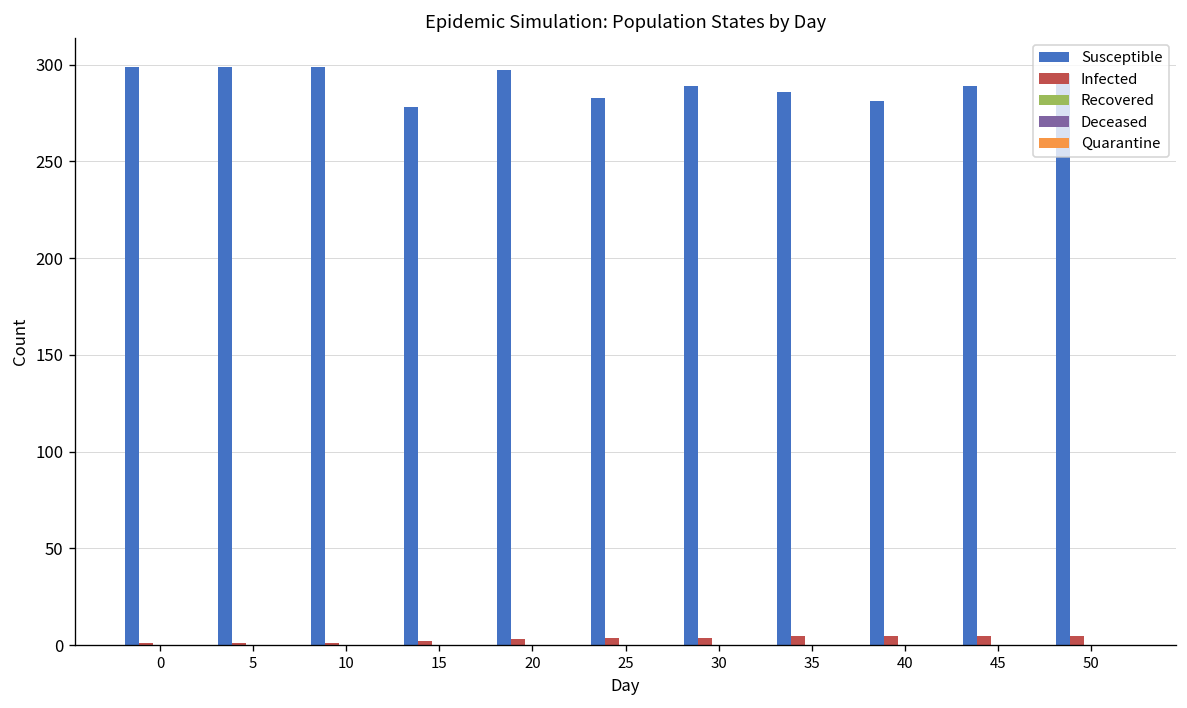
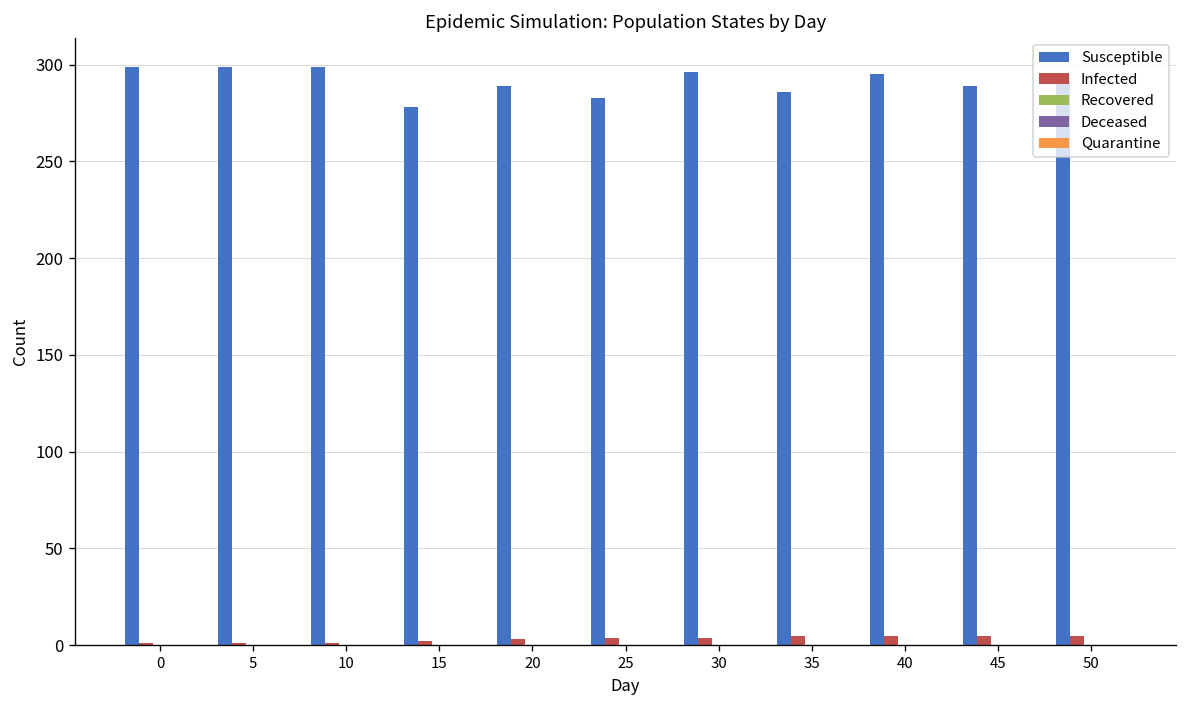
  {
    "Susceptible": {
      "0": 299,
      "5": 299,
      "10": 299,
      "15": 278,
-     "20": 297,
+     "20": 289,
      "25": 283,
-     "30": 289,
+     "30": 296,
      "35": 286,
-     "40": 281,
+     "40": 295,
      "45": 289
    },
    "Infected": {
      "15": 2,
      "20": 3,
      "25": 4,
      "30": 4,
      "35": 5,
      "40": 5,
      "45": 5,
      "50": 5
    },
    "Recovered": {
      "0": 0,
      "5": 0,
      "10": 0,
      "15": 0,
      "20": 0,
      "25": 0,
      "30": 0,
      "35": 0,
      "40": 0,
      "45": 0,
      "50": 0
    },
    "Deceased": {
      "0": 0,
      "5": 0,
      "10": 0,
      "15": 0,
      "20": 0,
      "25": 0,
      "30": 0,
      "35": 0,
      "40": 0,
      "45": 0,
      "50": 0
    },
    "Quarantine": {
      "0": 0,
      "5": 0,
      "10": 0,
      "15": 0,
      "20": 0,
      "25": 0,
      "30": 0,
      "35": 0,
      "40": 0,
      "45": 0,
      "50": 0
    }
  }
